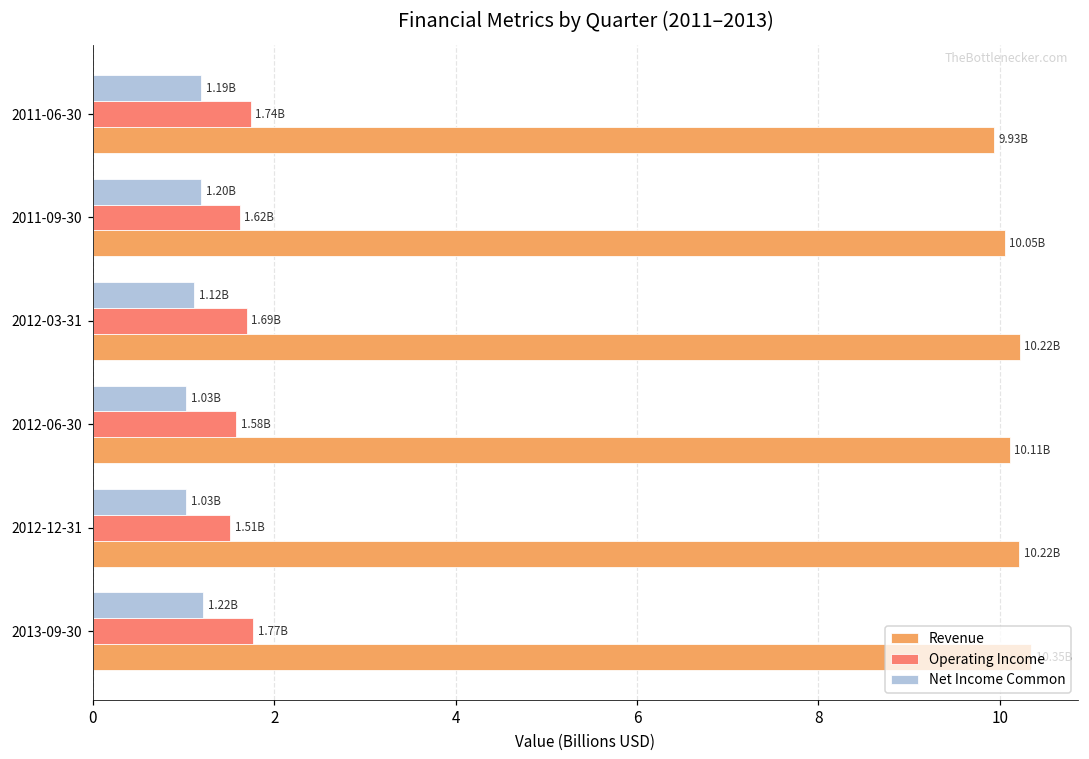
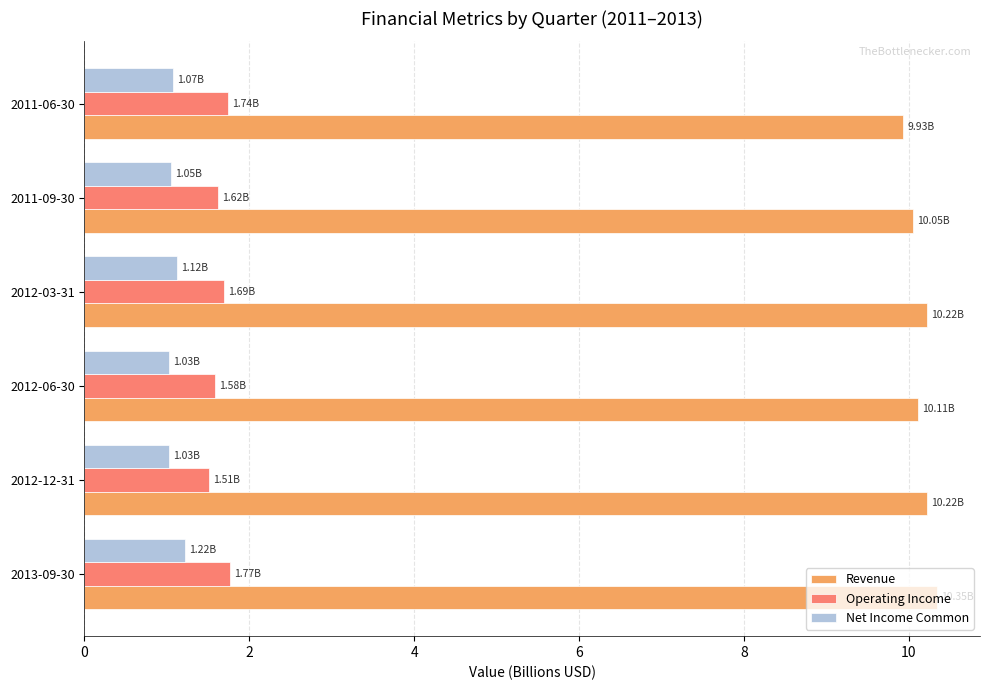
  {
    "Net Income Common": {
-     "2011-06-30": "1.19B",
-     "2011-09-30": "1.20B",
+     "2011-06-30": "1.07B",
+     "2011-09-30": "1.05B",
      "2012-03-31": "1.12B",
      "2012-06-30": "1.03B",
      "2012-12-31": "1.03B",
      "2013-09-30": "1.22B"
    }
  }
